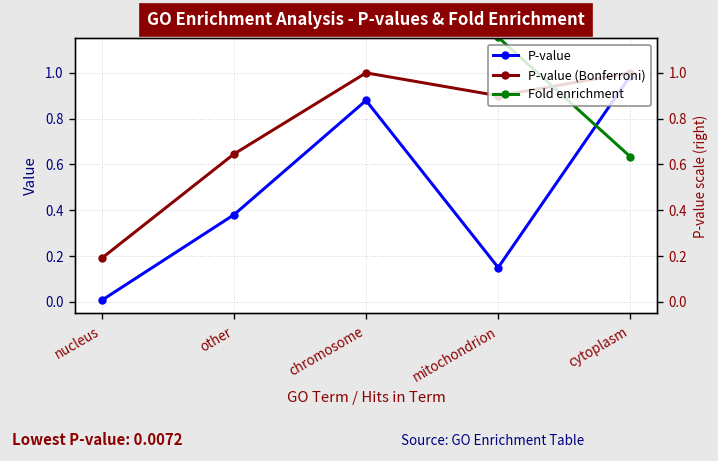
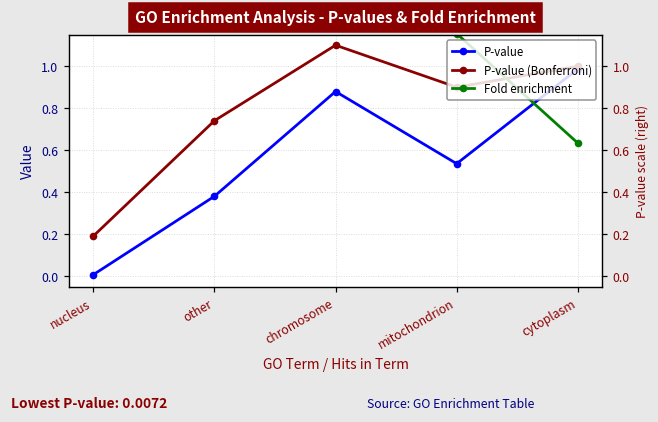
  {
    "P-value": {
      "nucleus": 0.01,
      "other": 0.38,
      "chromosome": 0.88,
-     "mitochondrion": 0.15
+     "mitochondrion": 0.54
    },
    "P-value (Bonferroni)": {
      "nucleus": 0.19,
-     "other": 0.65,
-     "chromosome": 1.0
+     "other": 0.74,
+     "chromosome": 1.1
    },
    "Fold enrichment": {
      "mitochondrion": 1.16,
      "cytoplasm": 0.63
    }
  }
